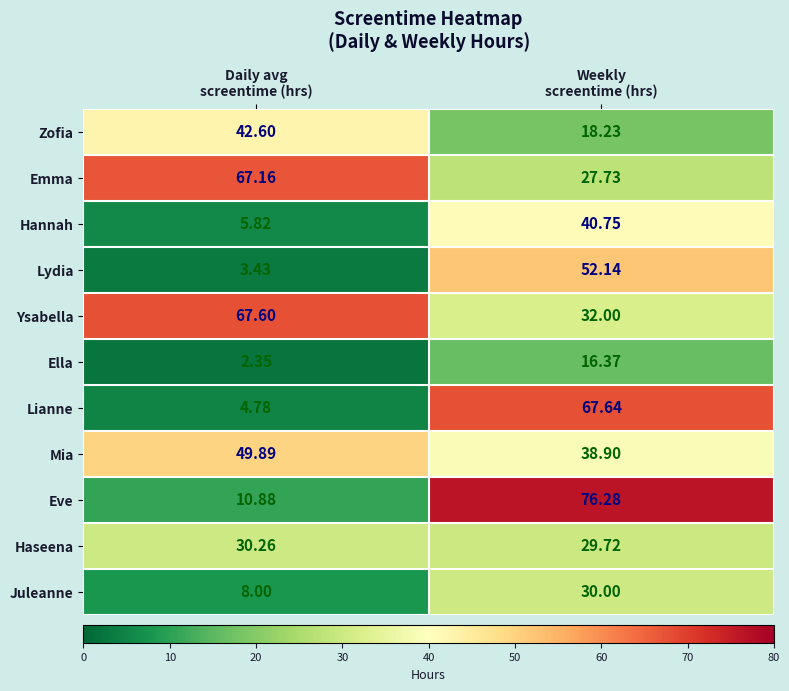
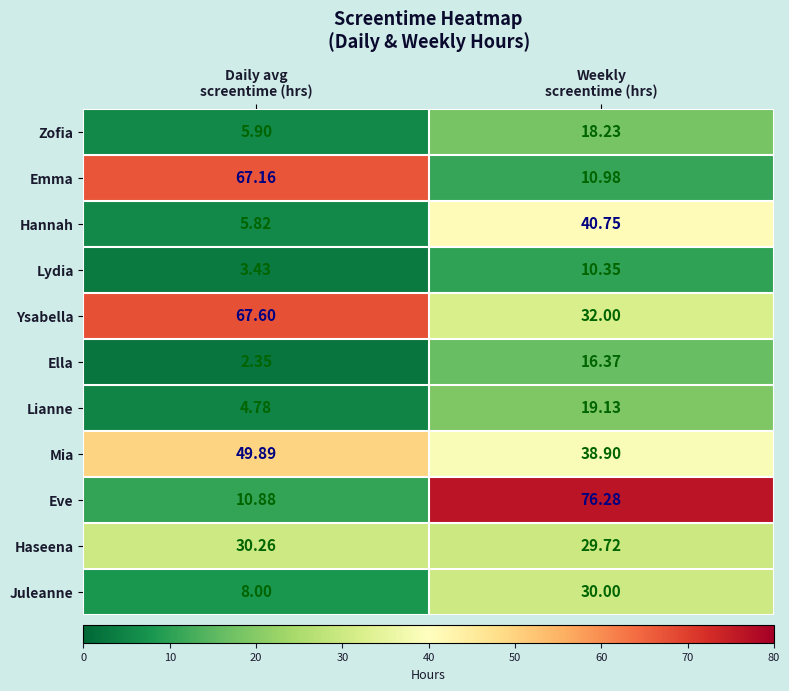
  {
    "Zofia": {
-     "Daily avg screentime (hrs)": 42.60,
+     "Daily avg screentime (hrs)": 5.90,
      "Weekly screentime (hrs)": 18.23
    },
    "Emma": {
      "Daily avg screentime (hrs)": 67.16,
-     "Weekly screentime (hrs)": 27.73
+     "Weekly screentime (hrs)": 10.98
    },
    "Hannah": {
      "Daily avg screentime (hrs)": 5.82,
      "Weekly screentime (hrs)": 40.75
    },
    "Lydia": {
      "Daily avg screentime (hrs)": 3.43,
-     "Weekly screentime (hrs)": 52.14
+     "Weekly screentime (hrs)": 10.35
    },
    "Ysabella": {
      "Daily avg screentime (hrs)": 67.60,
      "Weekly screentime (hrs)": 32.00
    },
    "Ella": {
      "Daily avg screentime (hrs)": 2.35,
      "Weekly screentime (hrs)": 16.37
    },
    "Lianne": {
      "Daily avg screentime (hrs)": 4.78,
-     "Weekly screentime (hrs)": 67.64
+     "Weekly screentime (hrs)": 19.13
    },
    "Mia": {
      "Daily avg screentime (hrs)": 49.89,
      "Weekly screentime (hrs)": 38.90
    },
    "Eve": {
      "Daily avg screentime (hrs)": 10.88,
      "Weekly screentime (hrs)": 76.28
    },
    "Haseena": {
      "Daily avg screentime (hrs)": 30.26,
      "Weekly screentime (hrs)": 29.72
    },
    "Juleanne": {
      "Daily avg screentime (hrs)": 8.00,
      "Weekly screentime (hrs)": 30.00
    }
  }
